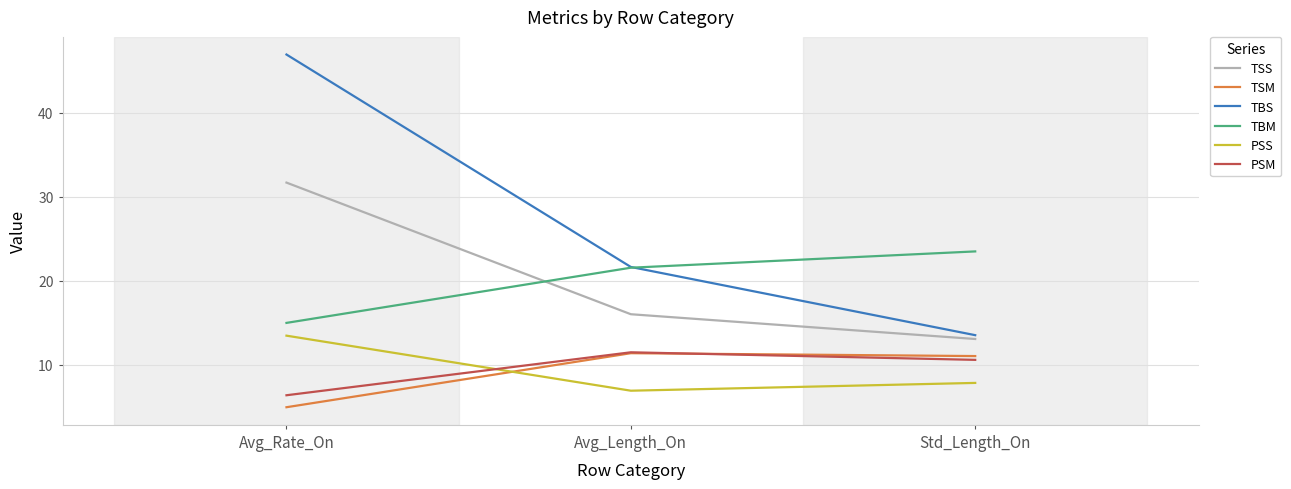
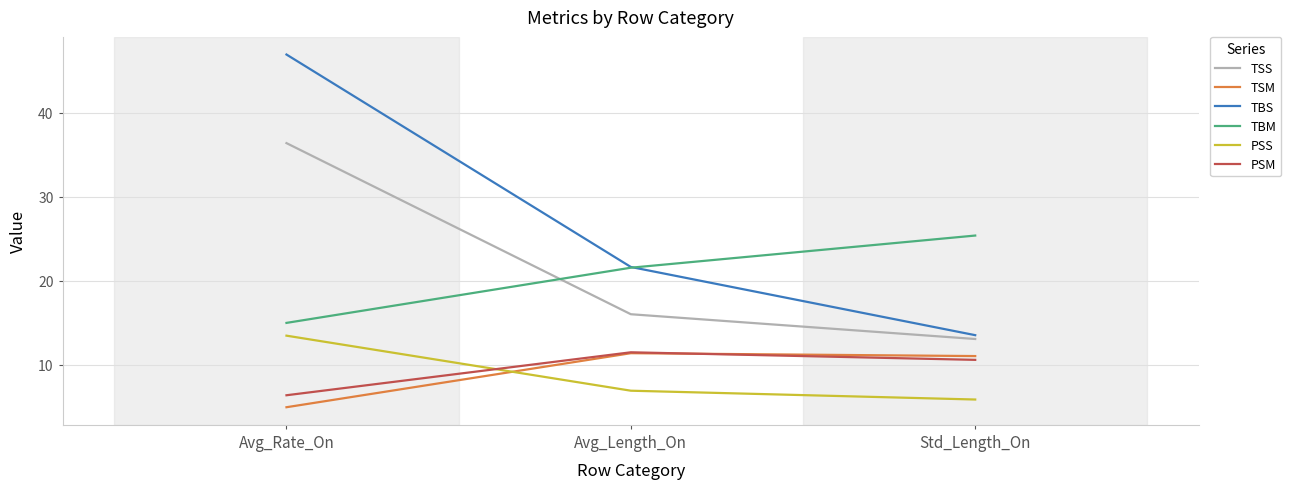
  {
    "TSS": {
-     "Avg_Rate_On": 32,
+     "Avg_Rate_On": 36,
      "Avg_Length_On": 16,
      "Std_Length_On": 13
    },
    "TBS": {
      "Avg_Rate_On": 47,
      "Std_Length_On": 14
    },
    "TBM": {
      "Avg_Rate_On": 15,
-     "Std_Length_On": 23
+     "Std_Length_On": 25
    },
    "PSS": {
      "Avg_Rate_On": 13,
      "Avg_Length_On": 7,
-     "Std_Length_On": 8
+     "Std_Length_On": 6
    }
  }
